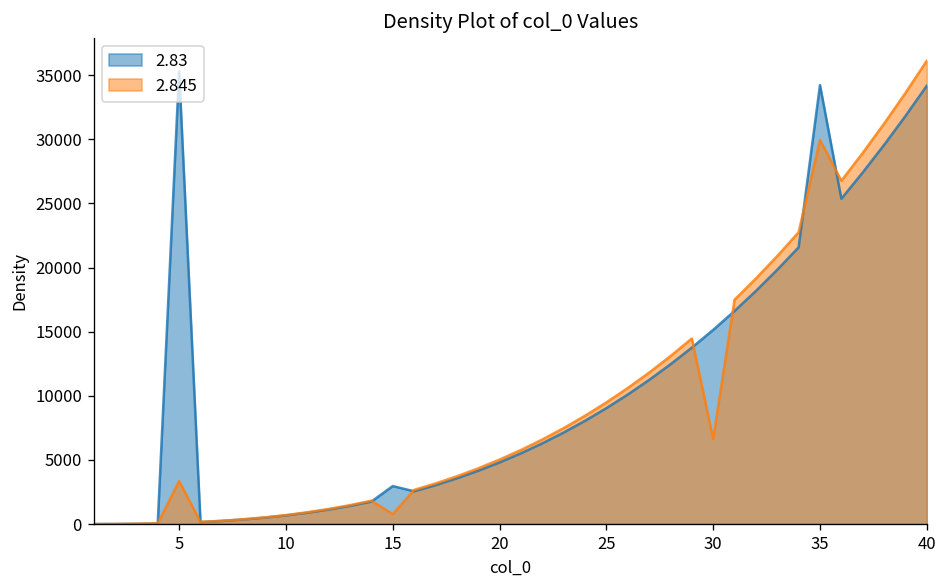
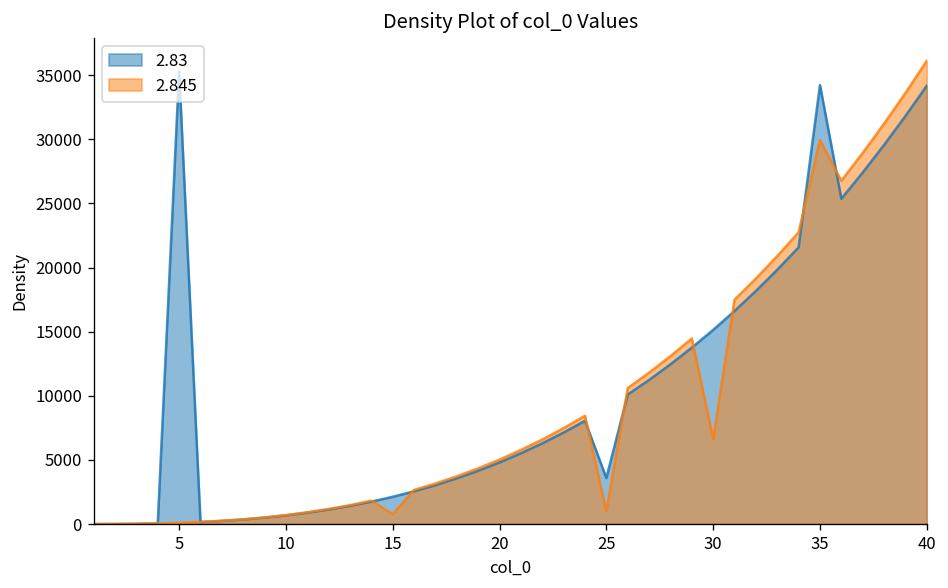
  {
    "2.83": {
-     "15": 3000,
-     "25": 9000,
+     "15": 2100,
+     "25": 3600,
      "30": 15100,
      "35": 34200,
      "40": 34200
    },
    "2.845": {
-     "5": 3400,
+     "5": 100,
      "15": 800,
-     "25": 9500,
+     "25": 1000,
      "30": 6600,
      "35": 29900,
      "40": 36100
    }
  }
